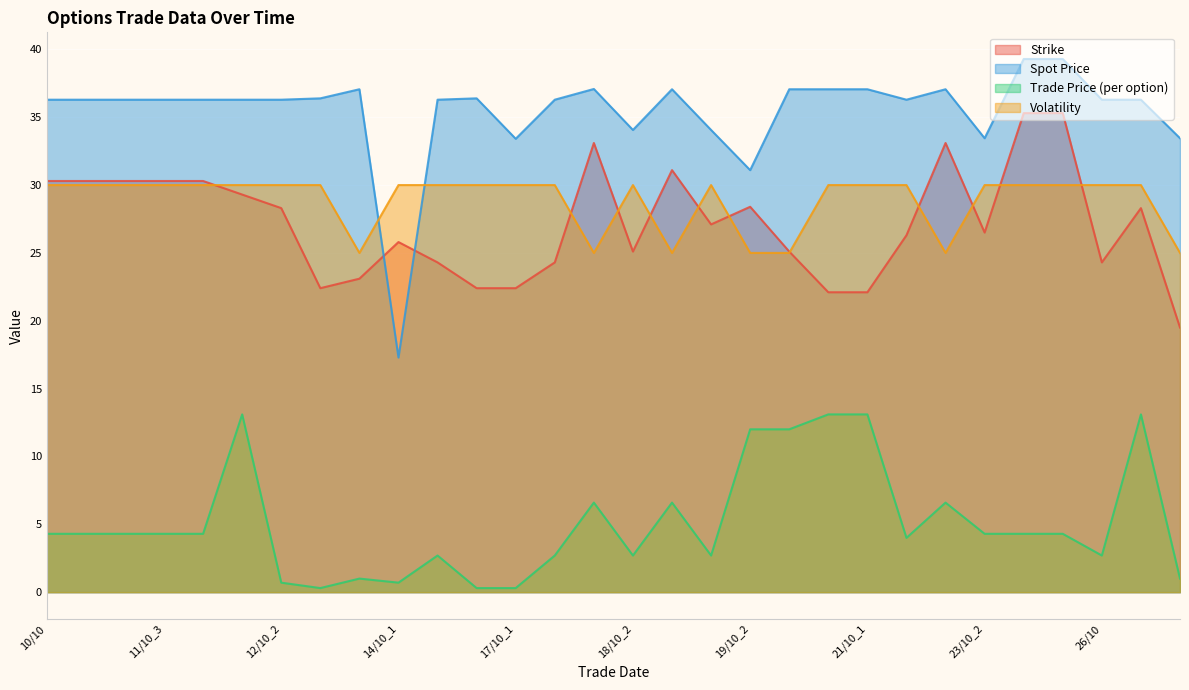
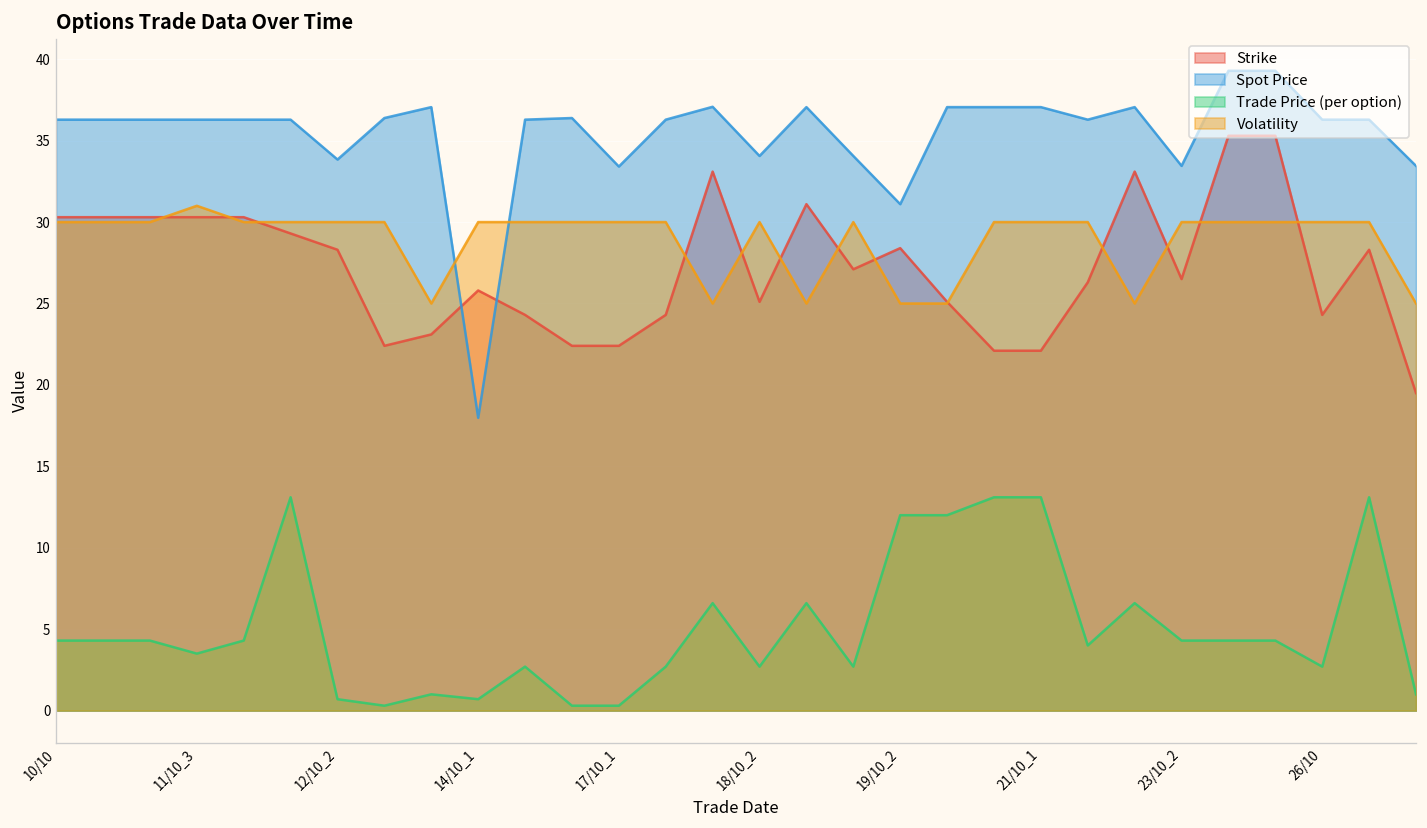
  {
    "Strike": {
      "10/10": 30.3,
      "11/10_3": 30.3,
      "12/10_2": 28.3,
      "14/10_1": 25.8,
      "17/10_1": 22.4,
      "18/10_2": 25.1,
      "19/10_2": 28.4,
      "21/10_1": 22.1,
      "23/10_2": 26.5,
      "26/10": 24.3
    },
    "Spot Price": {
      "10/10": 36.3,
      "11/10_3": 36.3,
-     "12/10_2": 36.3,
-     "14/10_1": 17.3,
+     "12/10_2": 33.8,
+     "14/10_1": 18.0,
      "17/10_1": 33.4,
      "18/10_2": 34.1,
      "19/10_2": 31.1,
      "21/10_1": 37.1,
      "23/10_2": 33.5
    },
    "Trade Price (per option)": {
      "10/10": 4.3,
-     "11/10_3": 4.3,
+     "11/10_3": 3.5,
      "12/10_2": 0.7,
      "14/10_1": 0.7,
      "17/10_1": 0.3,
      "18/10_2": 2.7,
      "19/10_2": 12.0,
      "21/10_1": 13.1,
      "23/10_2": 4.3,
      "26/10": 2.7
    },
    "Volatility": {
      "10/10": 30,
-     "11/10_3": 30,
+     "11/10_3": 31,
      "12/10_2": 30,
      "14/10_1": 30,
      "17/10_1": 30,
      "18/10_2": 30,
      "19/10_2": 25,
      "21/10_1": 30,
      "23/10_2": 30,
      "26/10": 30
    }
  }
